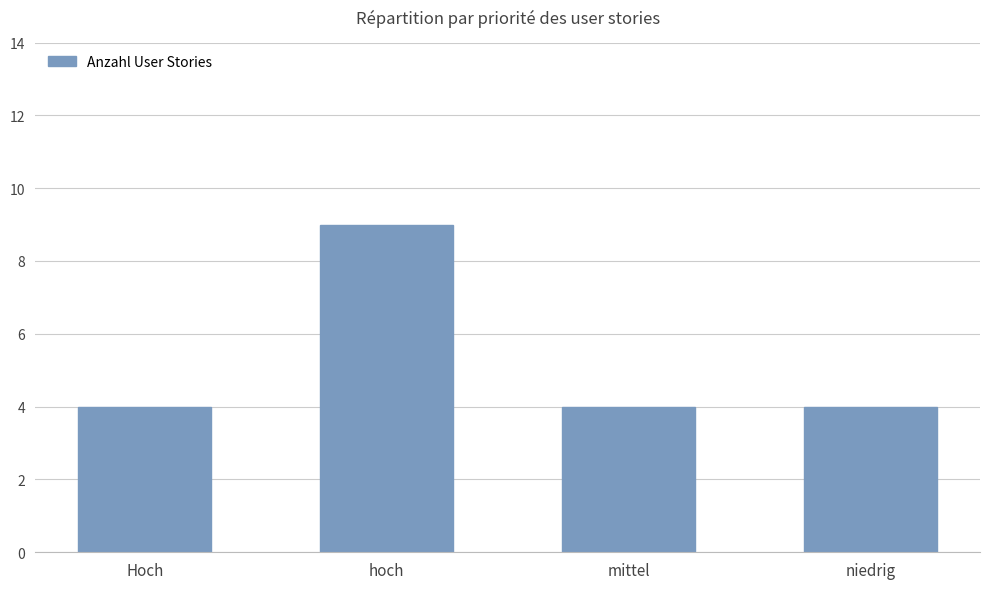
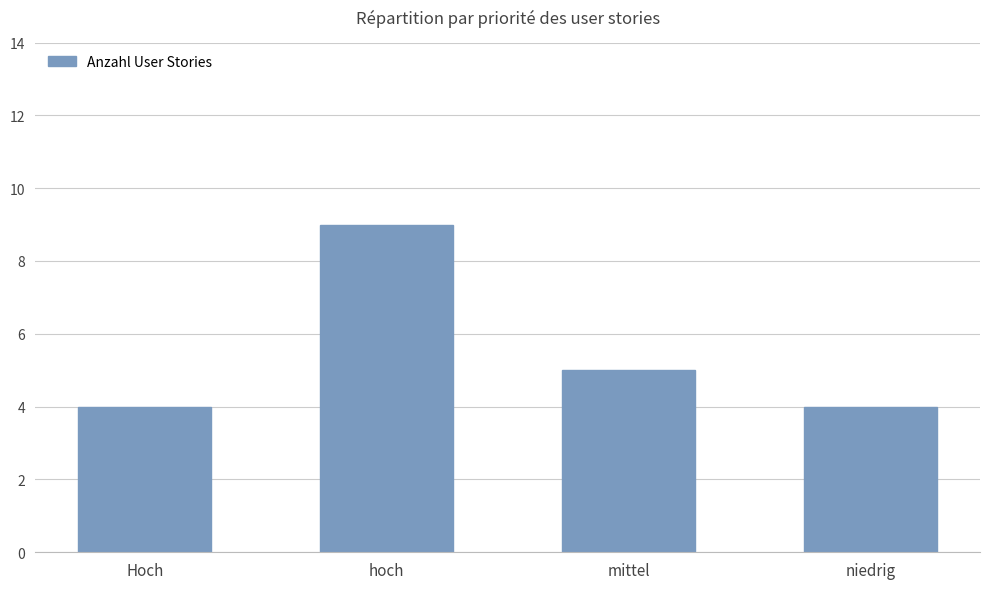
  {
    "Hoch": 4,
    "hoch": 9,
-   "mittel": 4,
+   "mittel": 5,
    "niedrig": 4
  }
